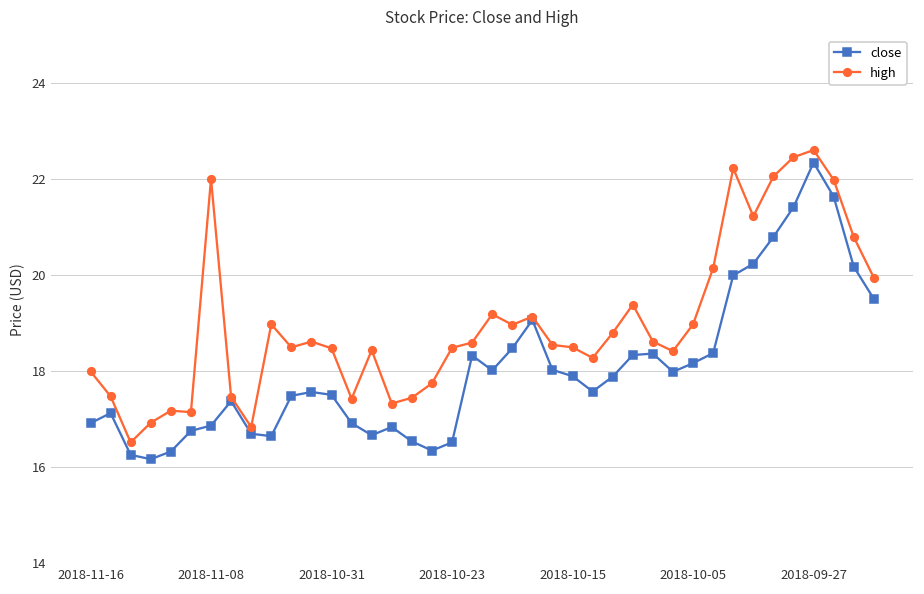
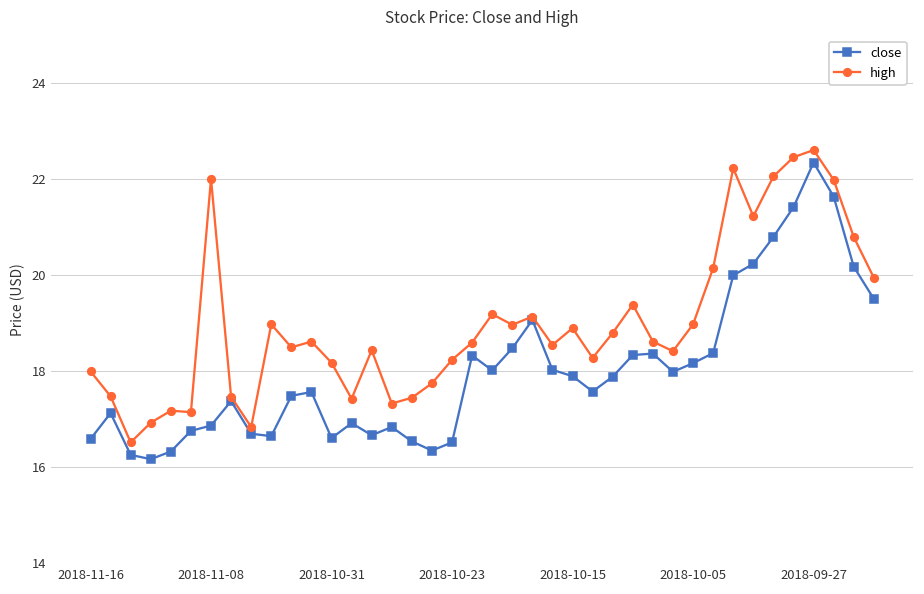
  {
    "close": {
-     "2018-11-16": 16.9,
+     "2018-11-16": 16.6,
      "2018-11-08": 16.9,
-     "2018-10-31": 17.5,
+     "2018-10-31": 16.6,
      "2018-10-23": 16.5,
      "2018-10-15": 17.9,
      "2018-10-05": 18.2,
      "2018-09-27": 22.4
    },
    "high": {
      "2018-11-16": 18.0,
      "2018-11-08": 22.0,
-     "2018-10-31": 18.5,
-     "2018-10-23": 18.5,
-     "2018-10-15": 18.5,
+     "2018-10-31": 18.2,
+     "2018-10-23": 18.2,
+     "2018-10-15": 18.9,
      "2018-10-05": 19.0,
      "2018-09-27": 22.6
    }
  }
